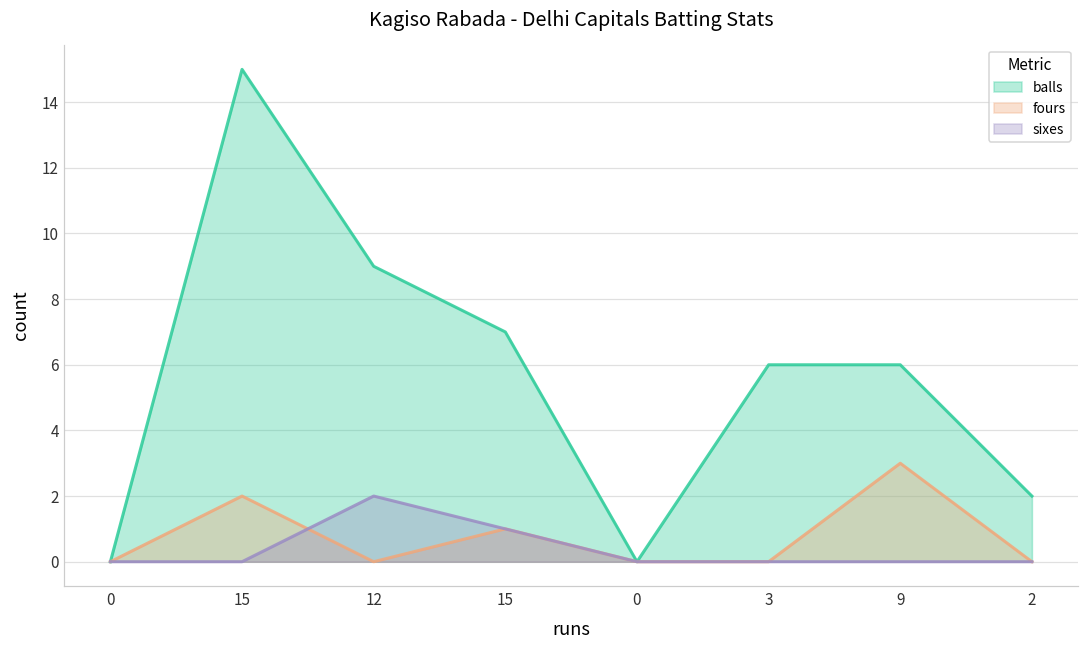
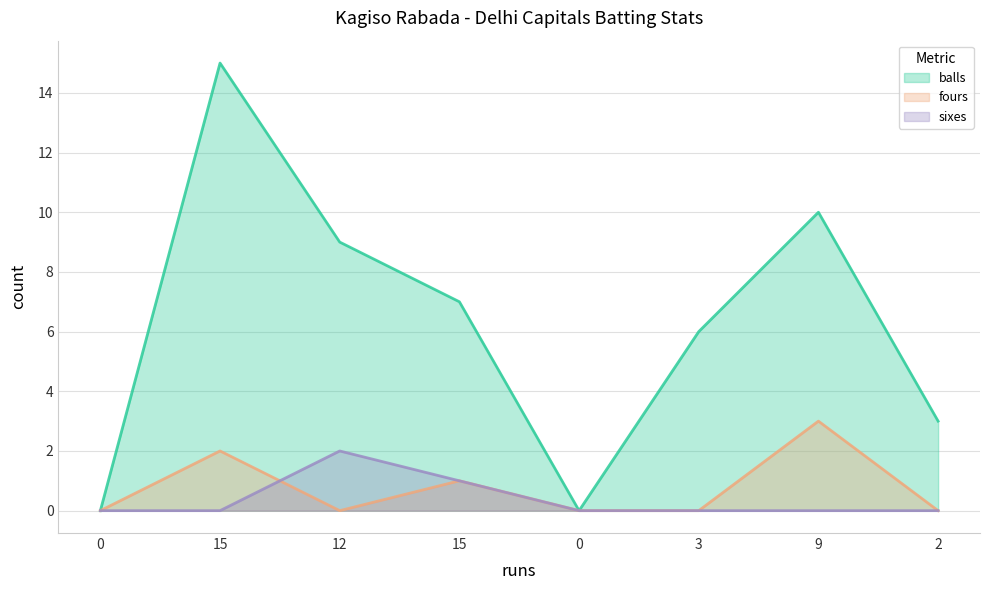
  {
    "balls": {
      "12": 9,
      "3": 6,
-     "9": 6,
-     "2": 2
+     "9": 10,
+     "2": 3
    },
    "fours": {
      "12": 0,
      "9": 3
    },
    "sixes": {
      "12": 2,
      "9": 0
    }
  }
